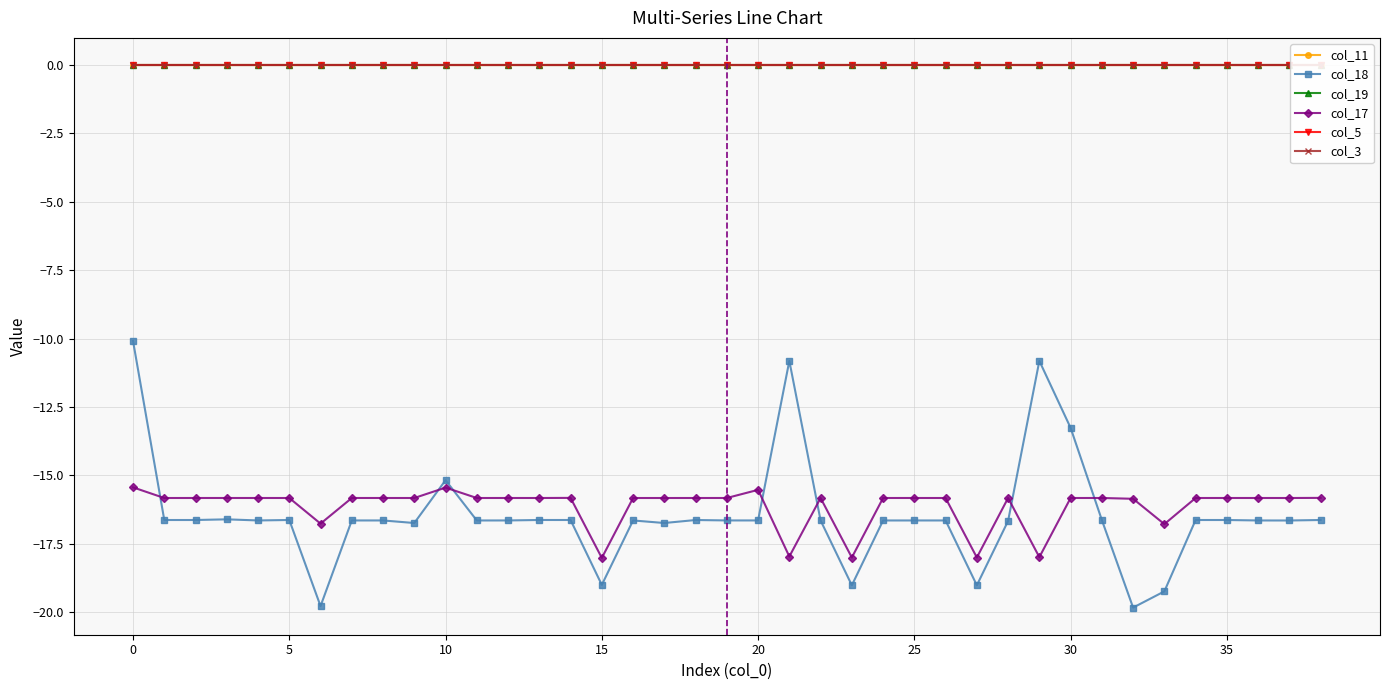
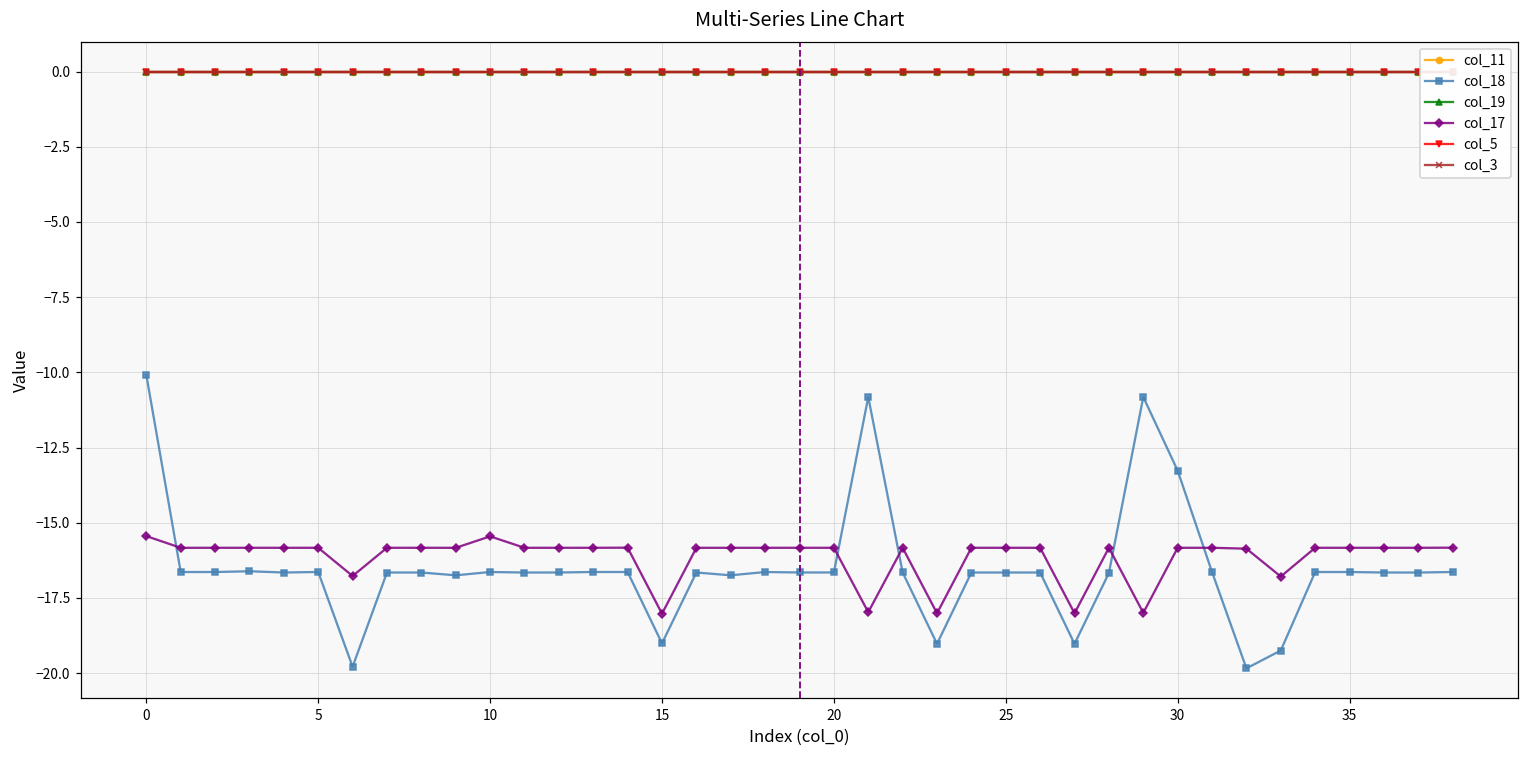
  {
    "col_3": {
      "0": 0.0,
      "5": 0.0,
      "10": 0.0,
      "15": 0.0,
      "20": 0.0,
      "25": 0.0,
      "30": 0.0,
      "35": 0.0
    },
    "col_18": {
      "0": -10.1,
      "5": -16.6,
-     "10": -15.2,
+     "10": -16.6,
      "15": -19.0,
      "20": -16.7,
      "25": -16.7,
      "30": -13.3,
      "35": -16.6
    },
    "col_17": {
      "0": -15.4,
      "5": -15.8,
      "10": -15.5,
      "15": -18.0,
-     "20": -15.5,
+     "20": -15.8,
      "25": -15.8,
      "30": -15.8,
      "35": -15.8
    }
  }
